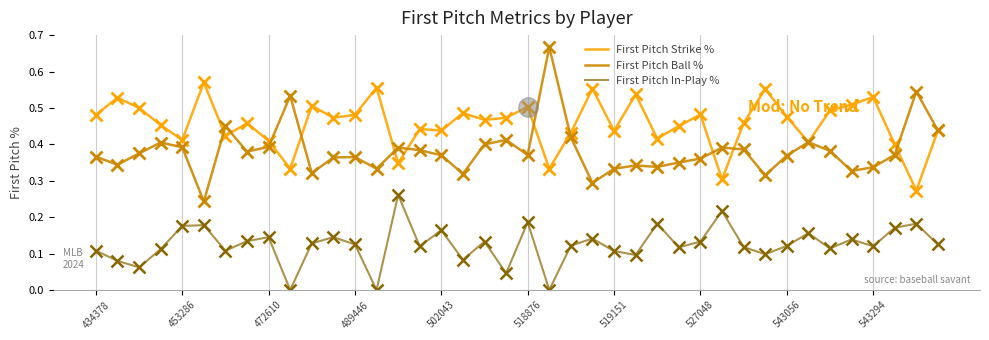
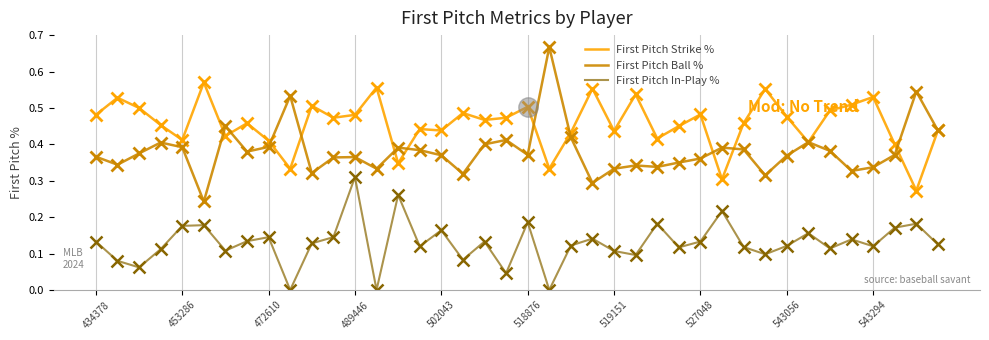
  {
    "First Pitch In-Play %": {
-     "434378": 0.11,
-     "489446": 0.13
+     "434378": 0.13,
+     "489446": 0.31
    }
  }
